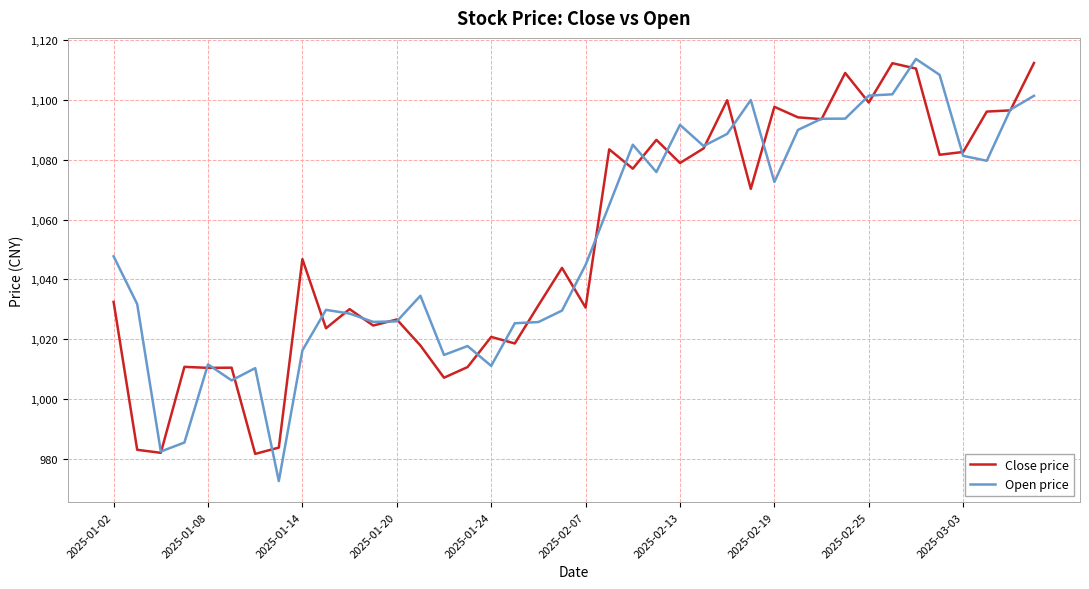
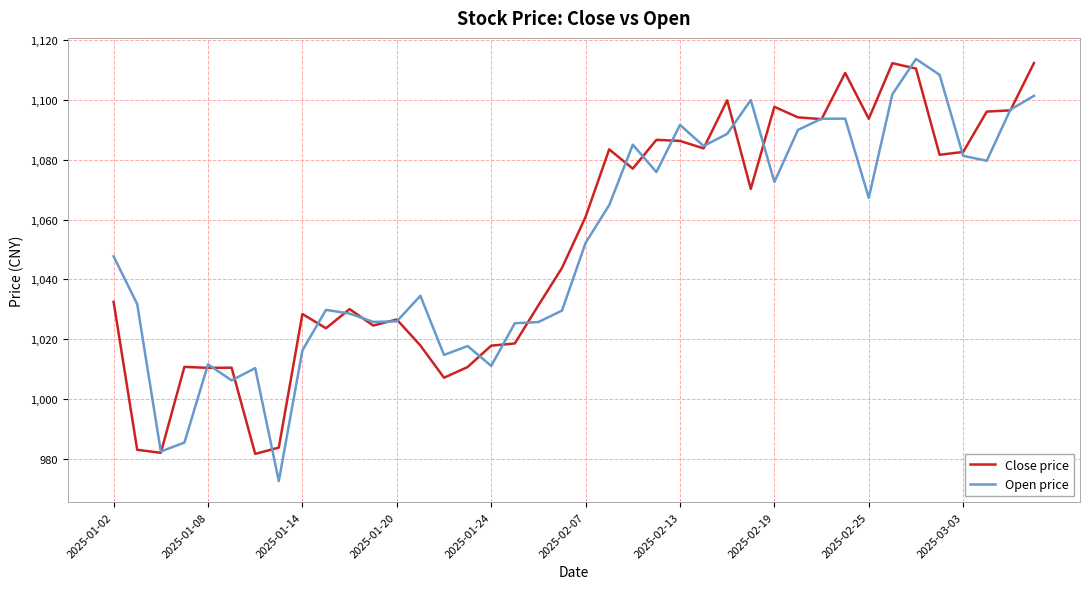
  {
    "Close price": {
      "2025-01-02": "1,033",
      "2025-01-08": "1,010",
-     "2025-01-14": "1,047",
-     "2025-01-24": "1,021",
-     "2025-02-07": "1,031",
-     "2025-02-13": "1,079",
+     "2025-01-14": "1,028",
+     "2025-01-24": "1,018",
+     "2025-02-07": "1,061",
+     "2025-02-13": "1,086",
      "2025-02-19": "1,098",
-     "2025-02-25": "1,099",
+     "2025-02-25": "1,094",
      "2025-03-03": "1,083"
    },
    "Open price": {
      "2025-01-02": "1,048",
      "2025-01-08": "1,012",
      "2025-01-14": "1,016",
      "2025-01-24": "1,011",
-     "2025-02-07": "1,045",
+     "2025-02-07": "1,052",
      "2025-02-13": "1,092",
      "2025-02-19": "1,073",
-     "2025-02-25": "1,102",
+     "2025-02-25": "1,067",
      "2025-03-03": "1,081"
    }
  }
